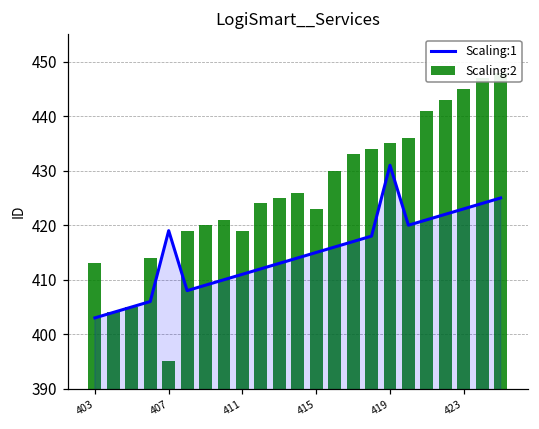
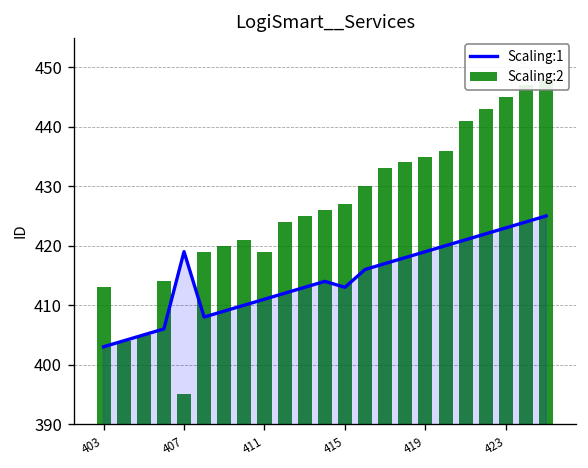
  {
    "Scaling:1": {
      "403": 403,
      "407": 419,
      "411": 411,
-     "415": 415,
-     "419": 431,
+     "415": 413,
+     "419": 419,
      "423": 423
    },
    "Scaling:2": {
      "403": 413,
      "407": 395,
      "411": 419,
-     "415": 423,
+     "415": 427,
      "419": 435,
      "423": 445
    }
  }
